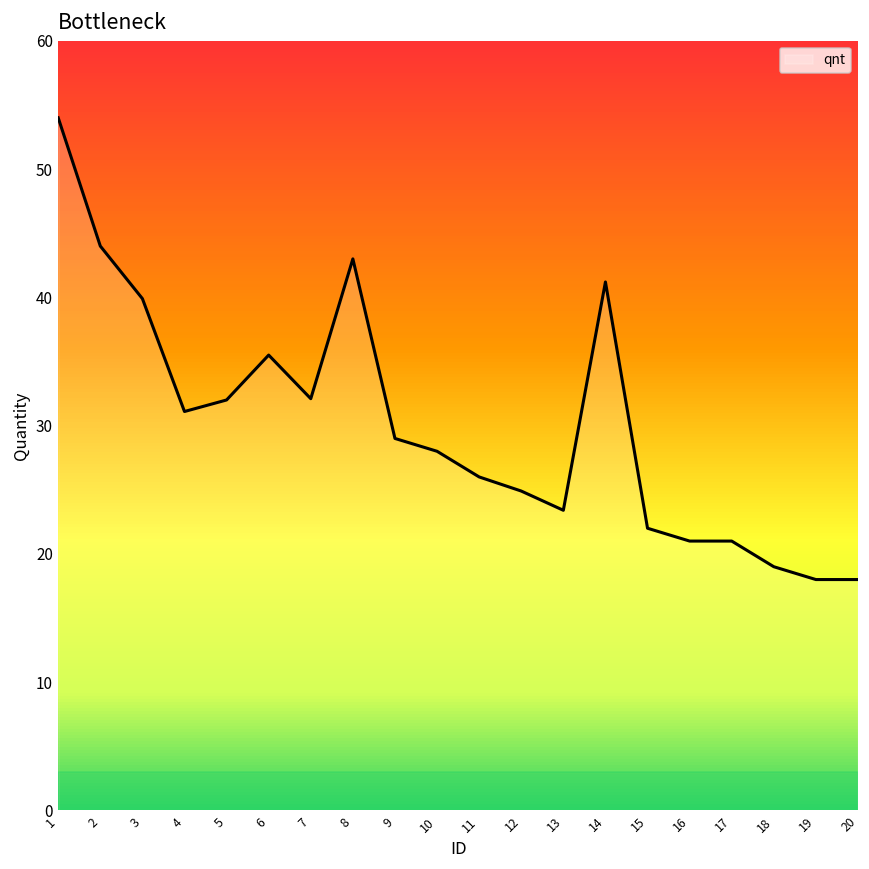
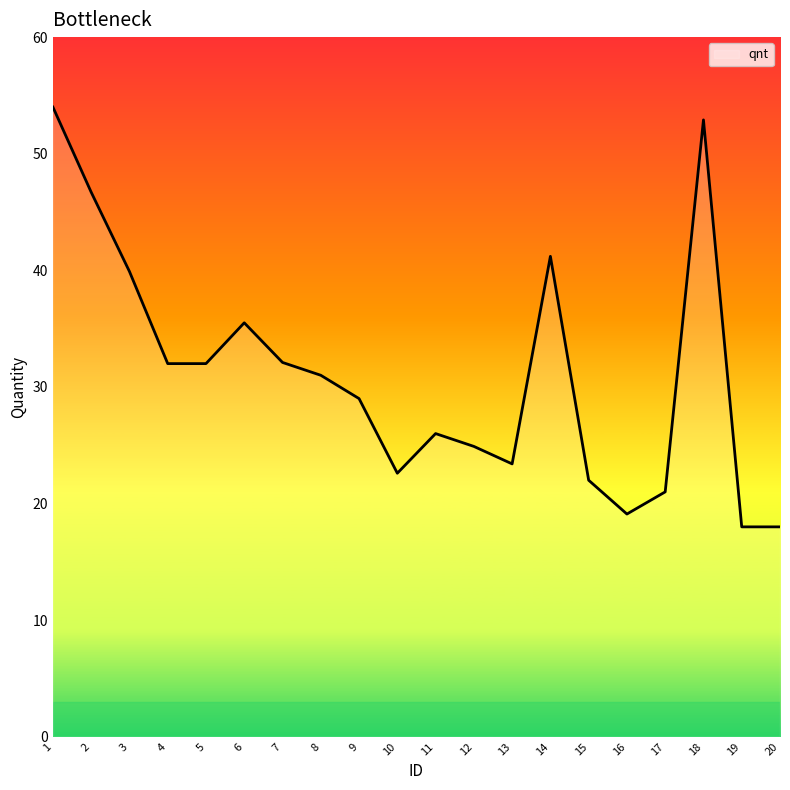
  {
    "1": 54.0,
-   "2": 44.0,
+   "2": 46.7,
    "3": 39.9,
-   "4": 31.1,
+   "4": 32.0,
    "5": 32.0,
    "6": 35.5,
    "7": 32.1,
-   "8": 43,
+   "8": 31,
    "9": 29.0,
-   "10": 28.0,
+   "10": 22.6,
    "11": 26.0,
    "12": 24.9,
    "13": 23.4,
    "14": 41.2,
    "15": 22.0,
-   "16": 21.0,
+   "16": 19.1,
    "17": 21.0,
-   "18": 19.0,
+   "18": 52.9,
    "19": 18.0,
    "20": 18.0
  }
